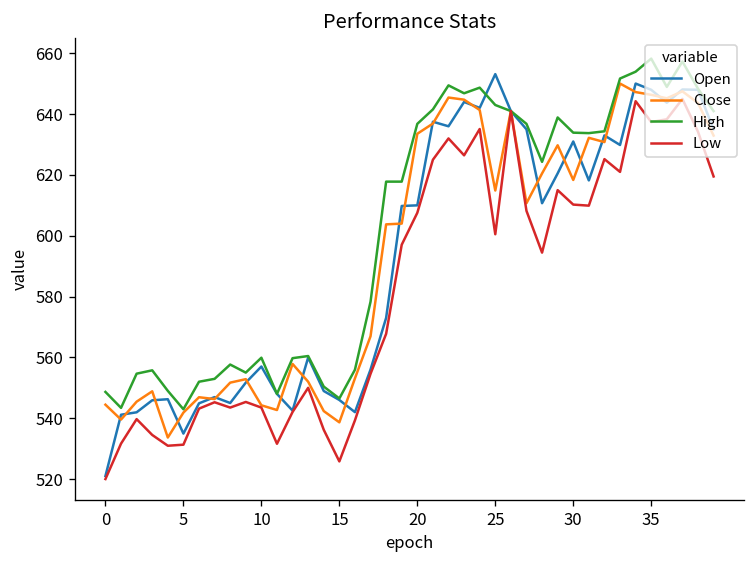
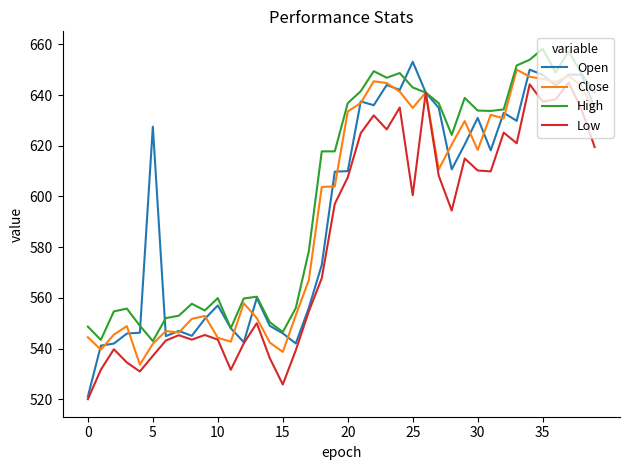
  {
    "Open": {
-     "5": 535,
+     "5": 628,
      "10": 557,
      "20": 610,
      "25": 653,
      "30": 631
    },
    "Close": {
      "0": 544,
      "5": 542,
      "15": 539,
      "20": 634,
-     "25": 615,
+     "25": 635,
      "30": 618
    },
    "High": {
      "0": 549,
      "5": 543,
      "10": 560,
      "20": 637,
      "25": 643,
      "30": 634
    },
    "Low": {
-     "5": 531,
+     "5": 537,
      "15": 526,
      "20": 608,
      "25": 601,
      "30": 610
    }
  }
